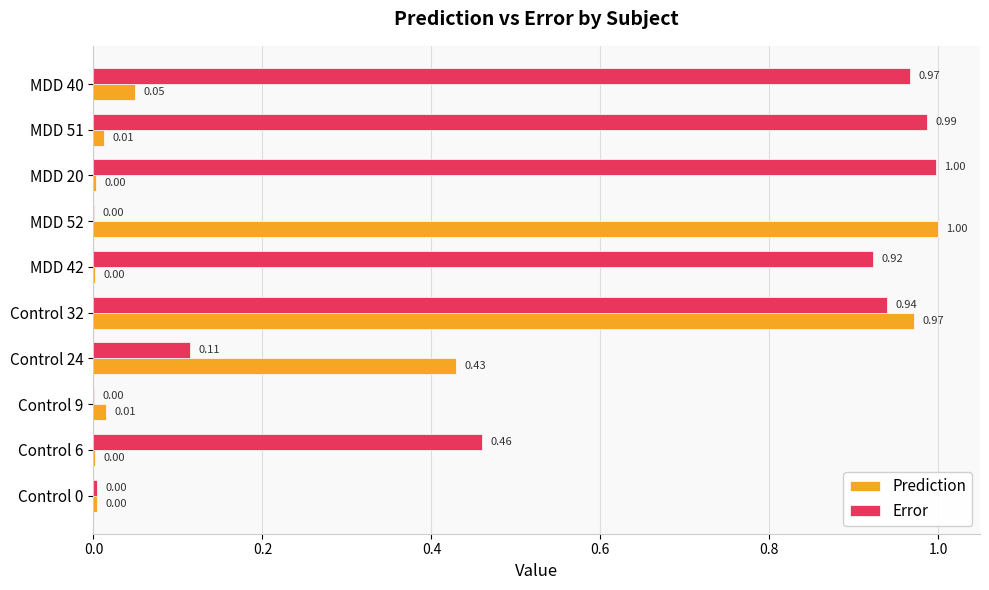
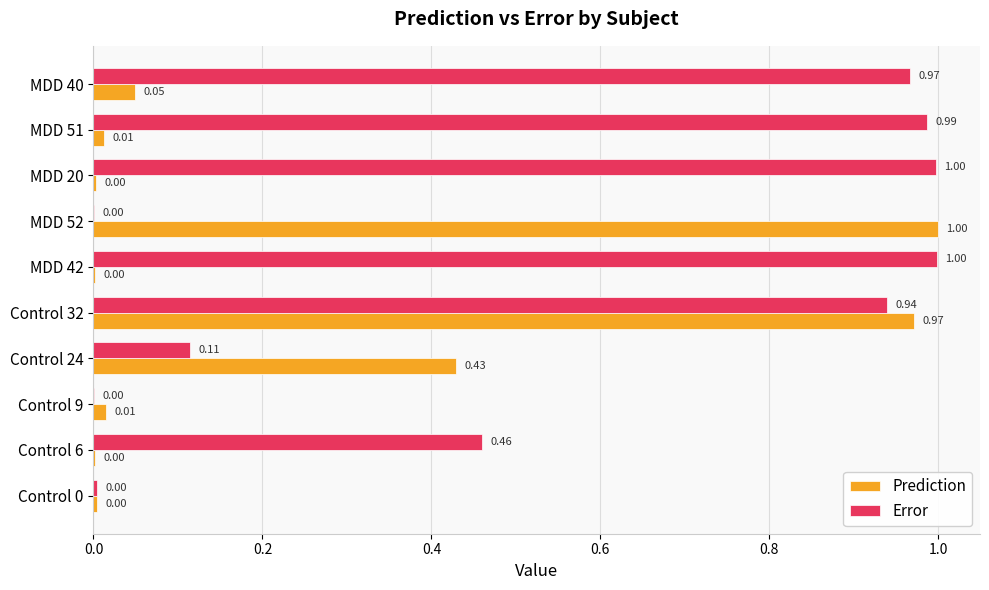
  {
    "Prediction": {
      "MDD 40": 0.05,
      "MDD 51": 0.01,
      "MDD 20": 0.00,
      "MDD 52": 1.00,
      "MDD 42": 0.00,
      "Control 32": 0.97,
      "Control 24": 0.43,
      "Control 9": 0.01,
      "Control 6": 0.00,
      "Control 0": 0.00
    },
    "Error": {
      "MDD 40": 0.97,
      "MDD 51": 0.99,
      "MDD 20": 1.00,
      "MDD 52": 0.00,
-     "MDD 42": 0.92,
+     "MDD 42": 1.00,
      "Control 32": 0.94,
      "Control 24": 0.11,
      "Control 9": 0.00,
      "Control 6": 0.46,
      "Control 0": 0.00
    }
  }
